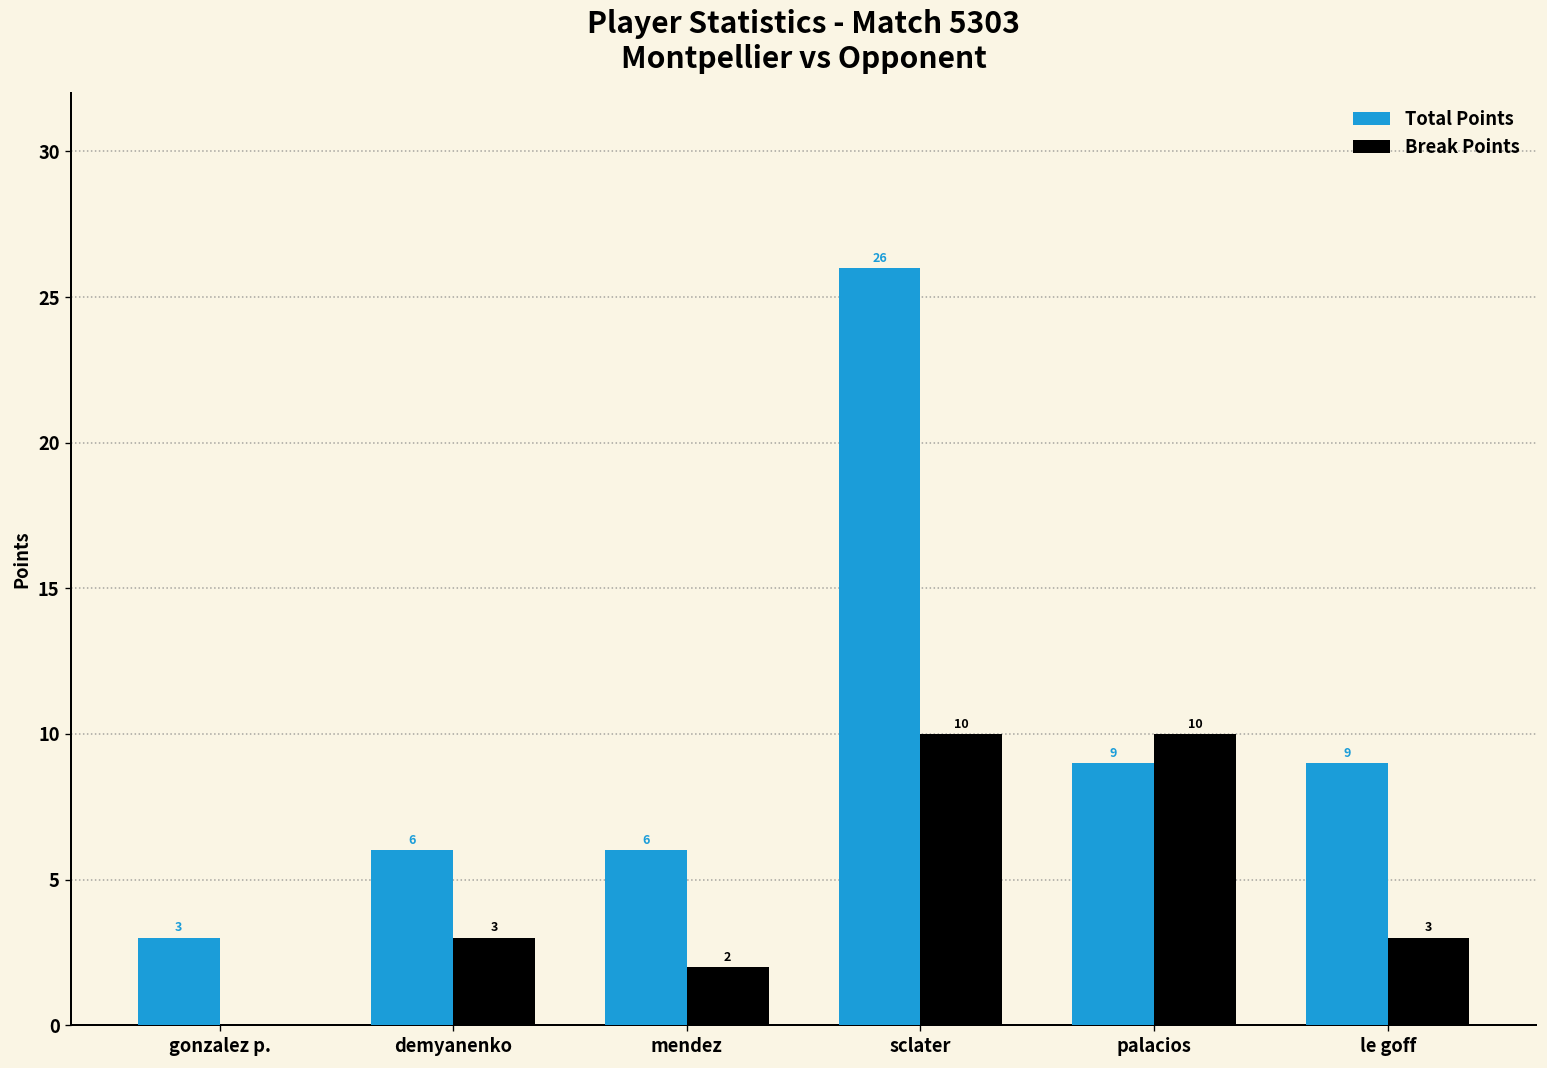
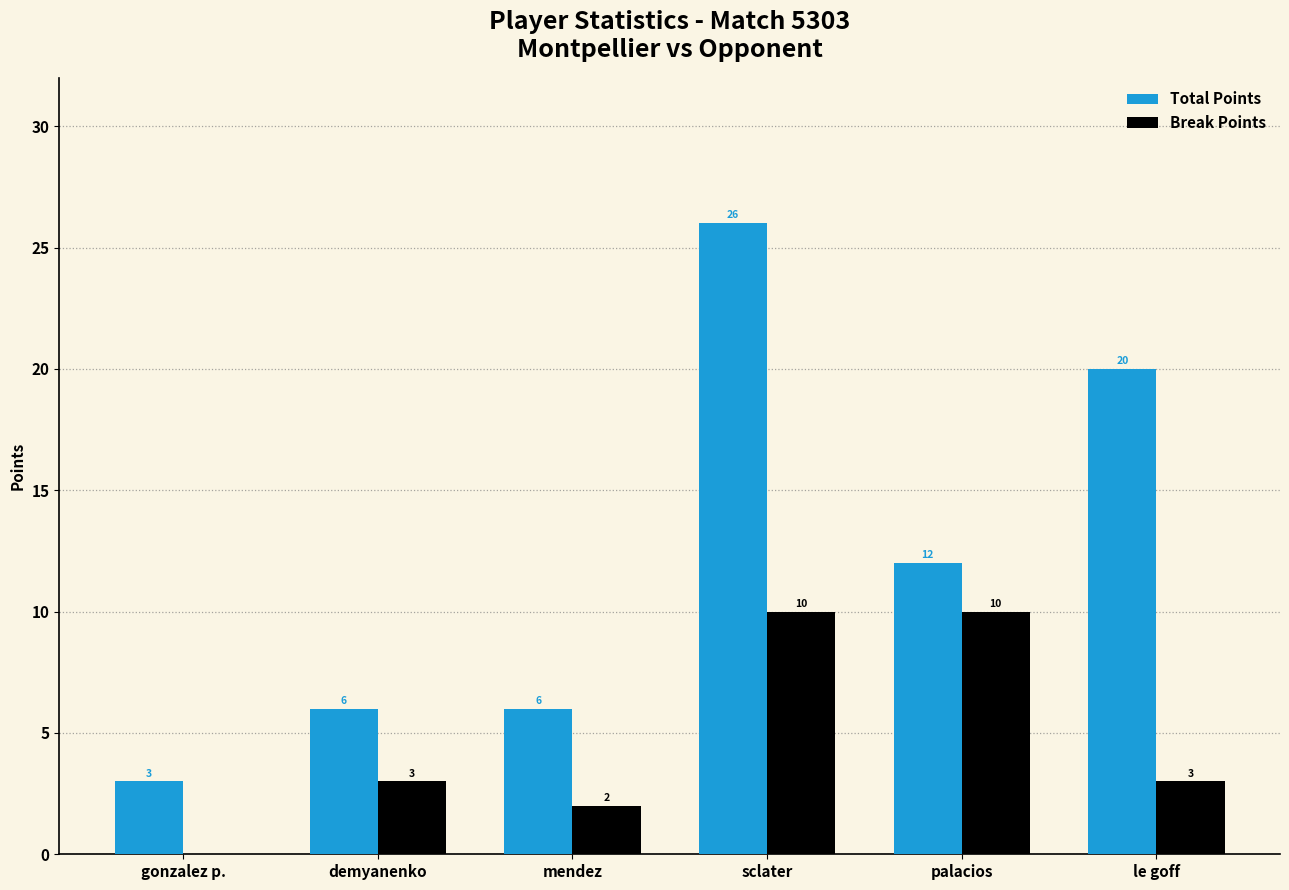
  {
    "Total Points": {
      "gonzalez p.": 3,
      "demyanenko": 6,
      "mendez": 6,
      "sclater": 26,
-     "palacios": 9,
-     "le goff": 9
+     "palacios": 12,
+     "le goff": 20
    },
    "Break Points": {
      "demyanenko": 3,
      "mendez": 2,
      "sclater": 10,
      "palacios": 10,
      "le goff": 3
    }
  }
